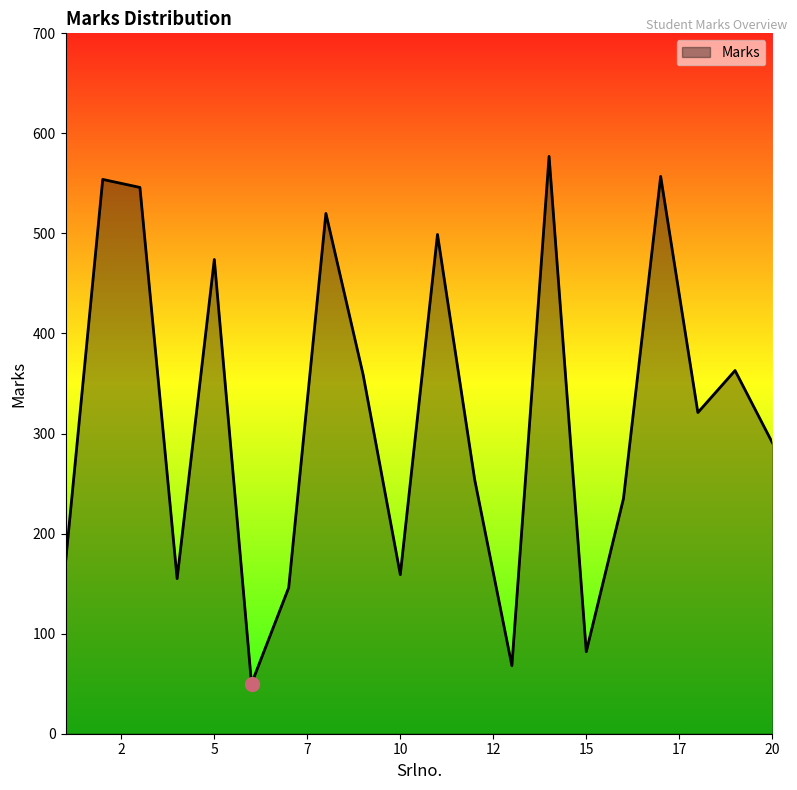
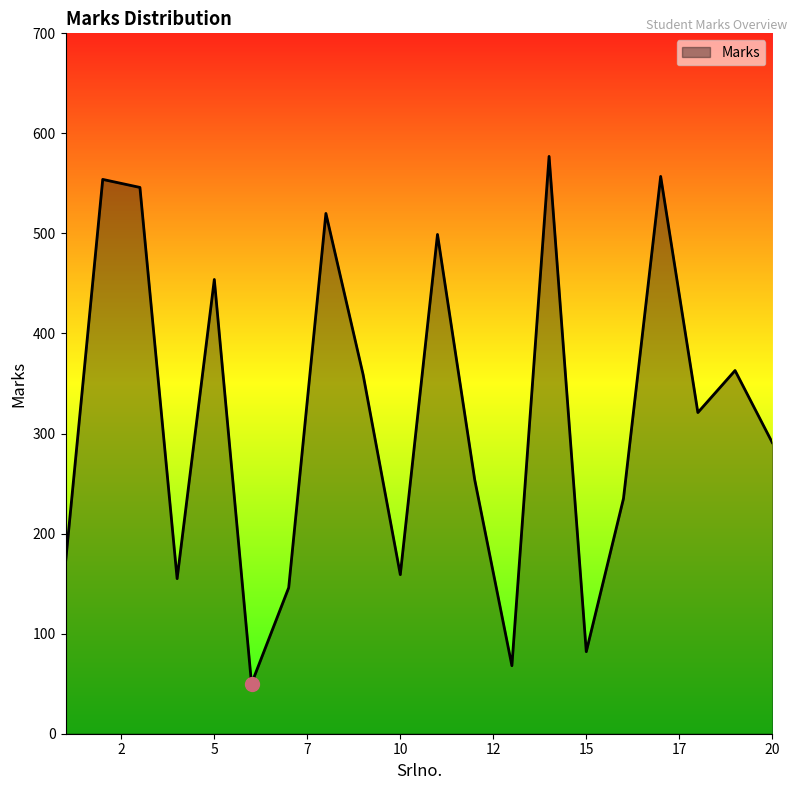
  {
    "Marks": {
-     "5": 474,
+     "5": 454,
      "10": 159,
      "15": 82,
      "20": 291
    }
  }
